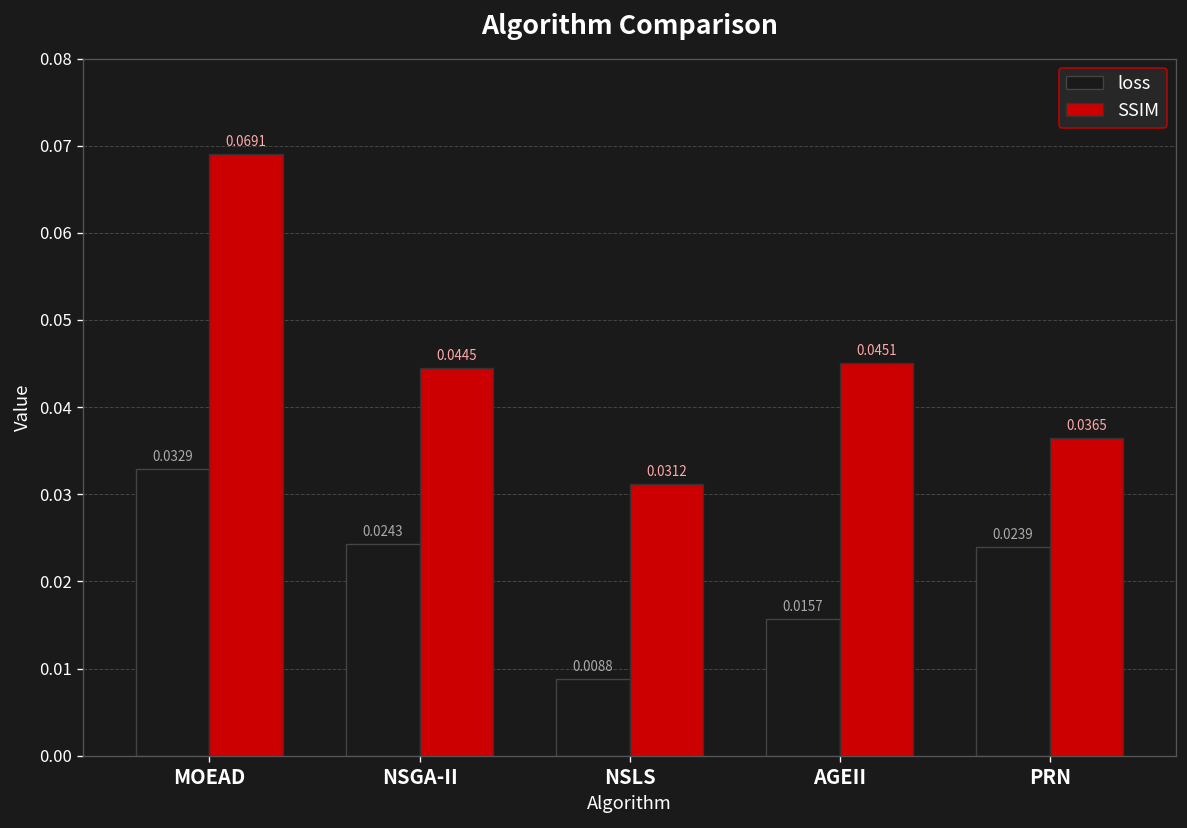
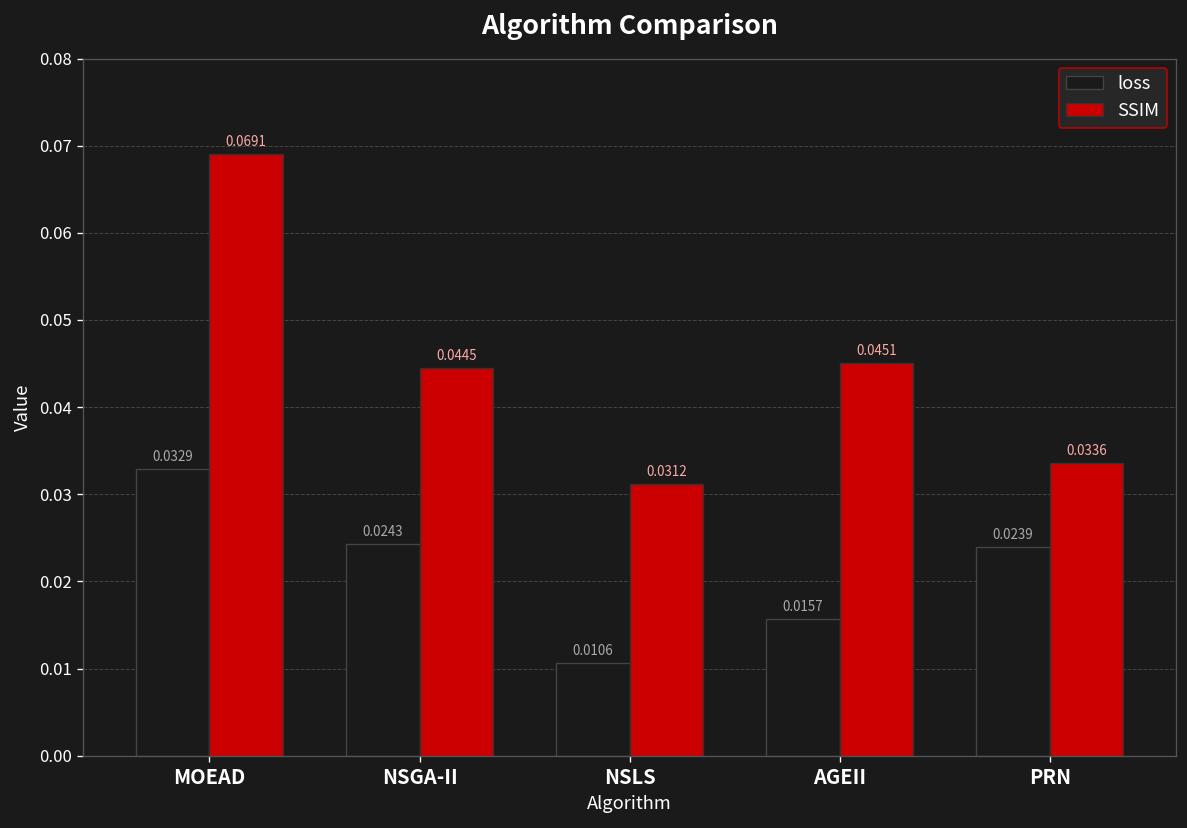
  {
    "loss": {
      "MOEAD": 0.0329,
      "NSGA-II": 0.0243,
-     "NSLS": 0.0088,
+     "NSLS": 0.0106,
      "AGEII": 0.0157,
      "PRN": 0.0239
    },
    "SSIM": {
      "MOEAD": 0.0691,
      "NSGA-II": 0.0445,
      "NSLS": 0.0312,
      "AGEII": 0.0451,
-     "PRN": 0.0365
+     "PRN": 0.0336
    }
  }
